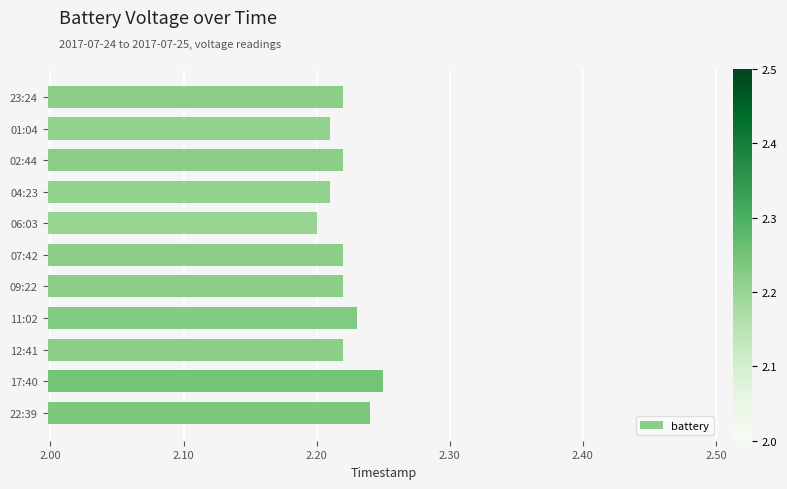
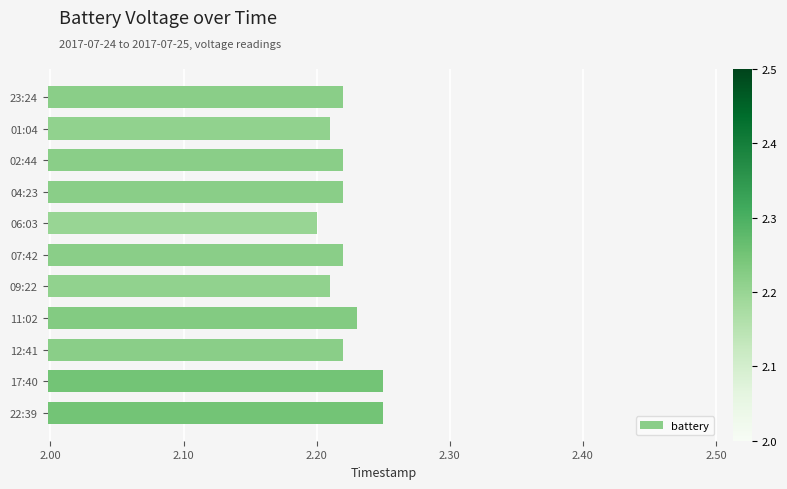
  {
    "23:24": 2.22,
    "01:04": 2.21,
    "02:44": 2.22,
-   "04:23": 2.21,
+   "04:23": 2.22,
    "06:03": 2.20,
    "07:42": 2.22,
-   "09:22": 2.22,
+   "09:22": 2.21,
    "11:02": 2.23,
    "12:41": 2.22,
    "17:40": 2.25,
-   "22:39": 2.24
+   "22:39": 2.25
  }
